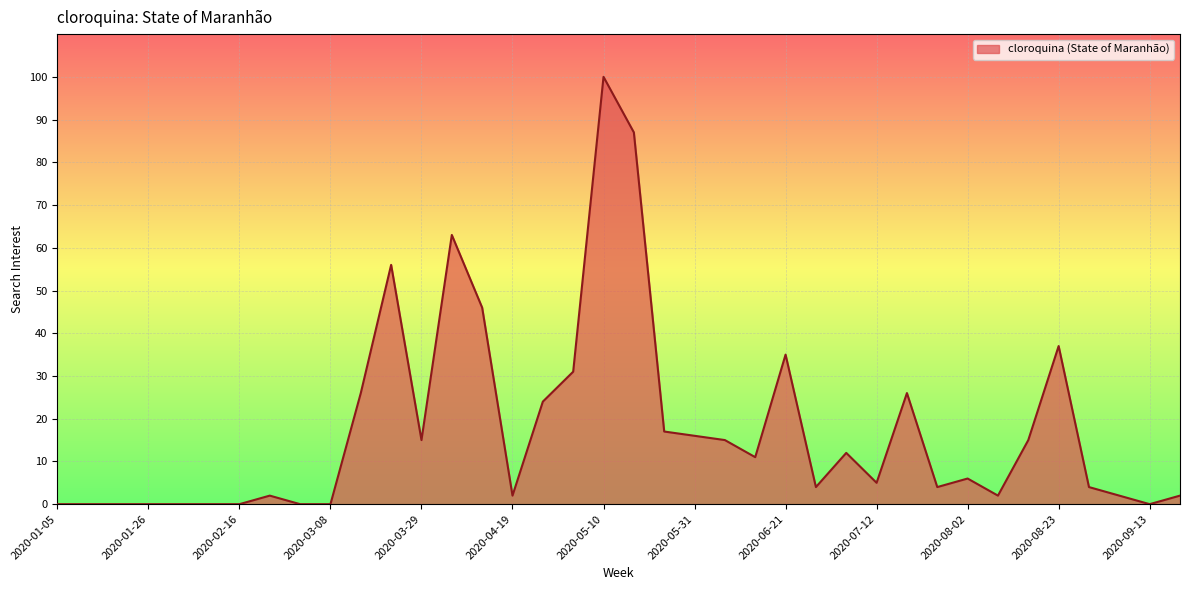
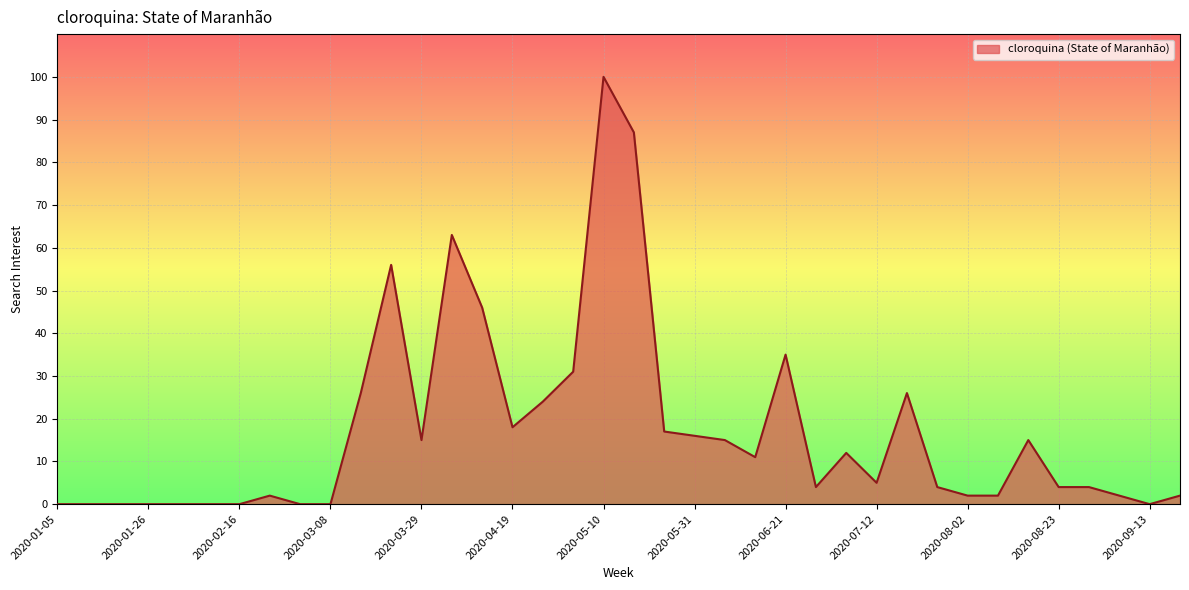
  {
    "2020-01-05": 0,
    "2020-01-26": 0,
    "2020-02-16": 0,
    "2020-03-08": 0,
    "2020-03-29": 15,
-   "2020-04-19": 2,
+   "2020-04-19": 18,
    "2020-05-10": 100,
    "2020-05-31": 16,
    "2020-06-21": 35,
    "2020-07-12": 5,
-   "2020-08-02": 6,
-   "2020-08-23": 37,
+   "2020-08-02": 2,
+   "2020-08-23": 4,
    "2020-09-13": 0
  }
